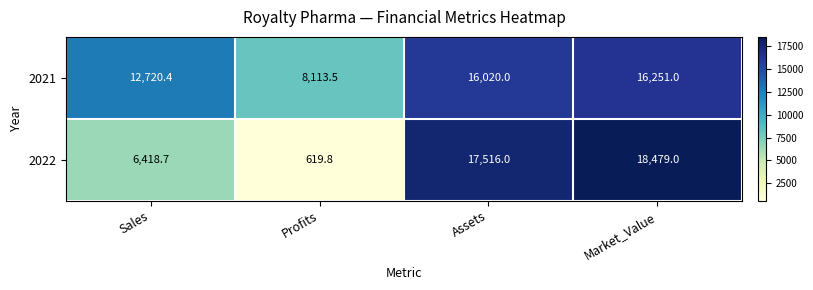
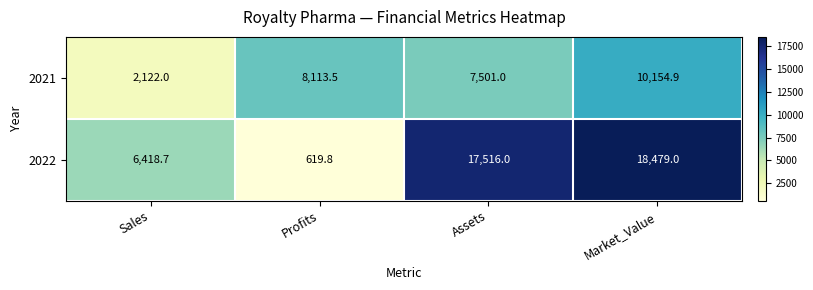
  {
    "2021": {
-     "Sales": "12,720.4",
+     "Sales": "2,122.0",
      "Profits": "8,113.5",
-     "Assets": "16,020.0",
-     "Market_Value": "16,251.0"
+     "Assets": "7,501.0",
+     "Market_Value": "10,154.9"
    },
    "2022": {
      "Sales": "6,418.7",
      "Profits": "619.8",
      "Assets": "17,516.0",
      "Market_Value": "18,479.0"
    }
  }
